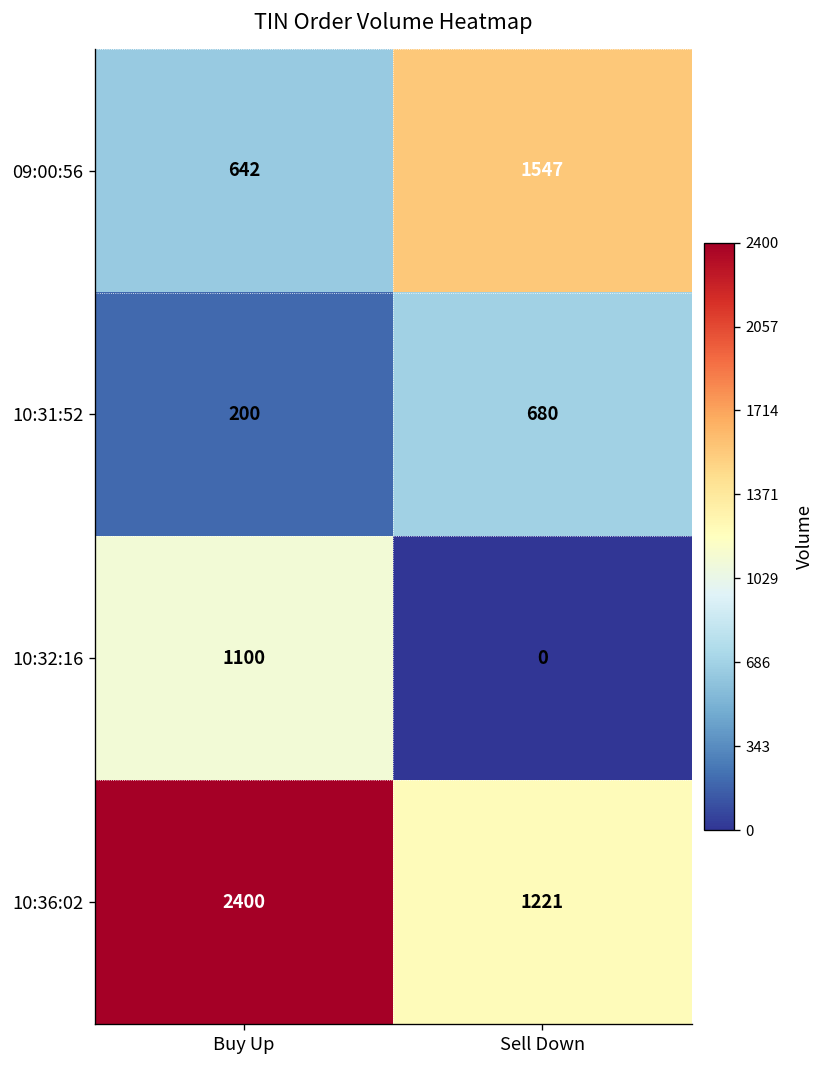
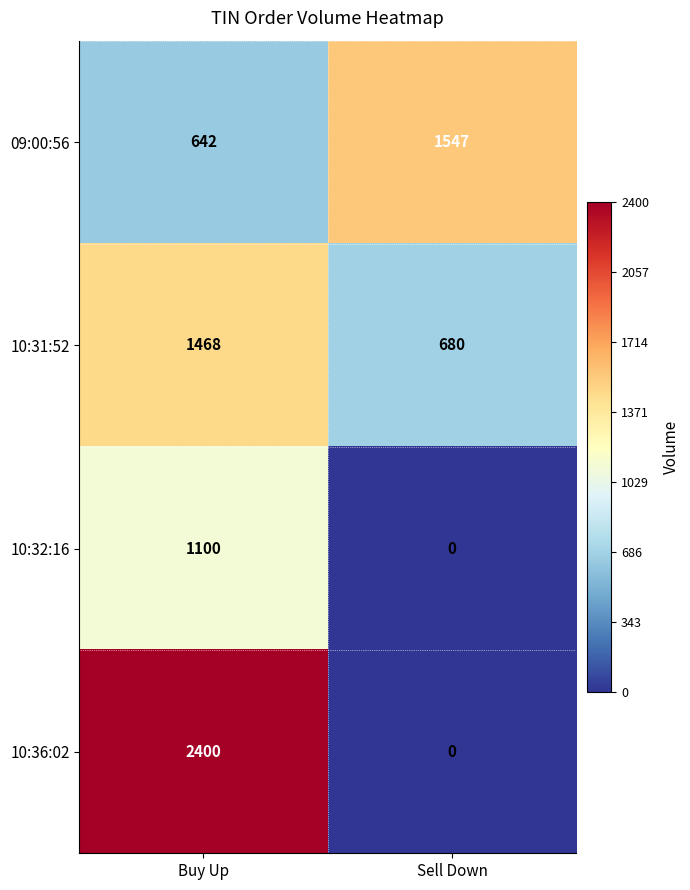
  {
    "09:00:56": {
      "Buy Up": 642,
      "Sell Down": 1547
    },
    "10:31:52": {
-     "Buy Up": 200,
+     "Buy Up": 1468,
      "Sell Down": 680
    },
    "10:32:16": {
      "Buy Up": 1100,
      "Sell Down": 0
    },
    "10:36:02": {
      "Buy Up": 2400,
-     "Sell Down": 1221
+     "Sell Down": 0
    }
  }
